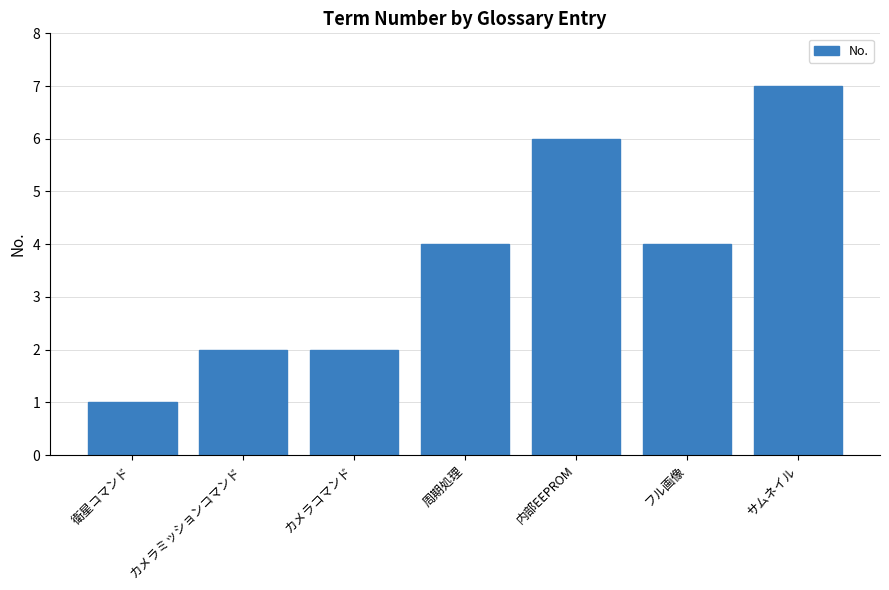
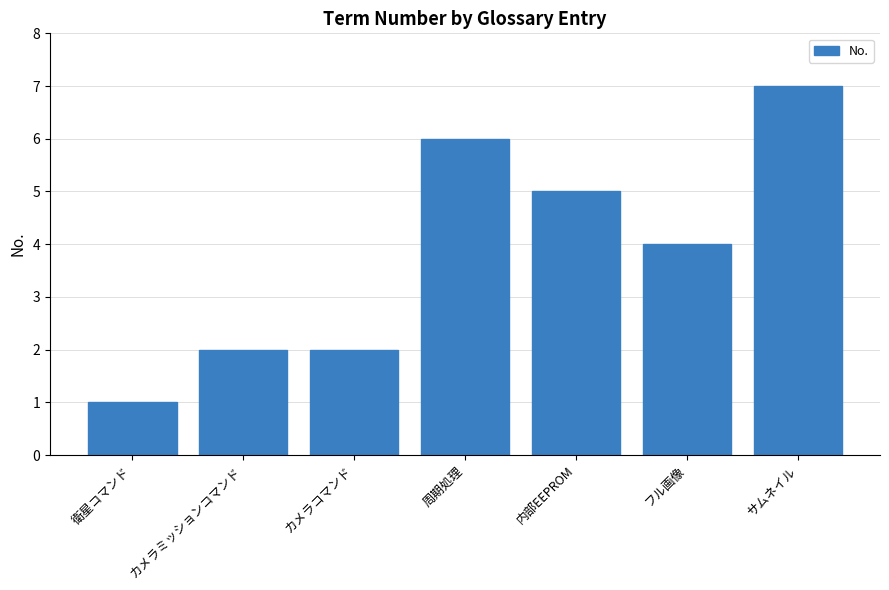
  {
    "衛星コマンド": 1,
    "カメラミッションコマンド": 2,
    "カメラコマンド": 2,
-   "周期処理": 4,
-   "内部EEPROM": 6,
+   "周期処理": 6,
+   "内部EEPROM": 5,
    "フル画像": 4,
    "サムネイル": 7
  }
